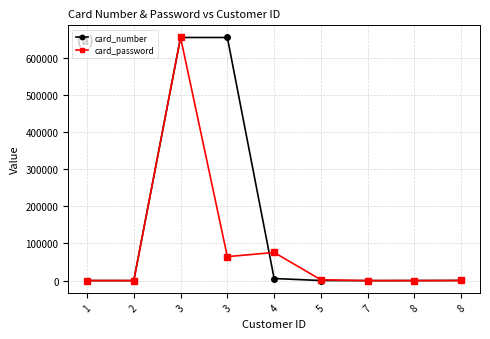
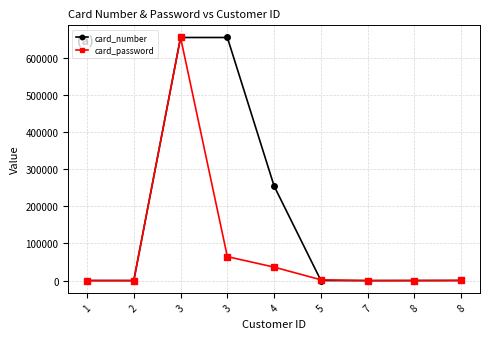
  {
    "card_number": {
-     "4": 10000
+     "4": 250000
    },
    "card_password": {
-     "4": 80000
+     "4": 40000
    }
  }
